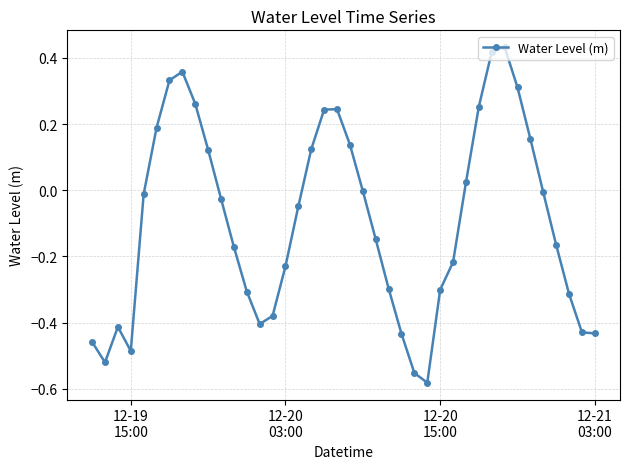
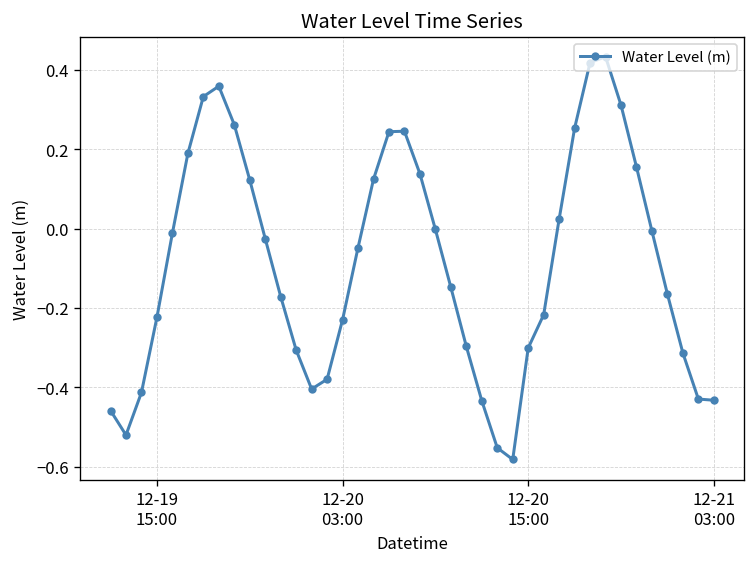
  {
-   "12-19 15:00": -0.49,
+   "12-19 15:00": -0.22,
    "12-20 03:00": -0.23,
    "12-20 15:00": -0.30,
    "12-21 03:00": -0.43
  }
